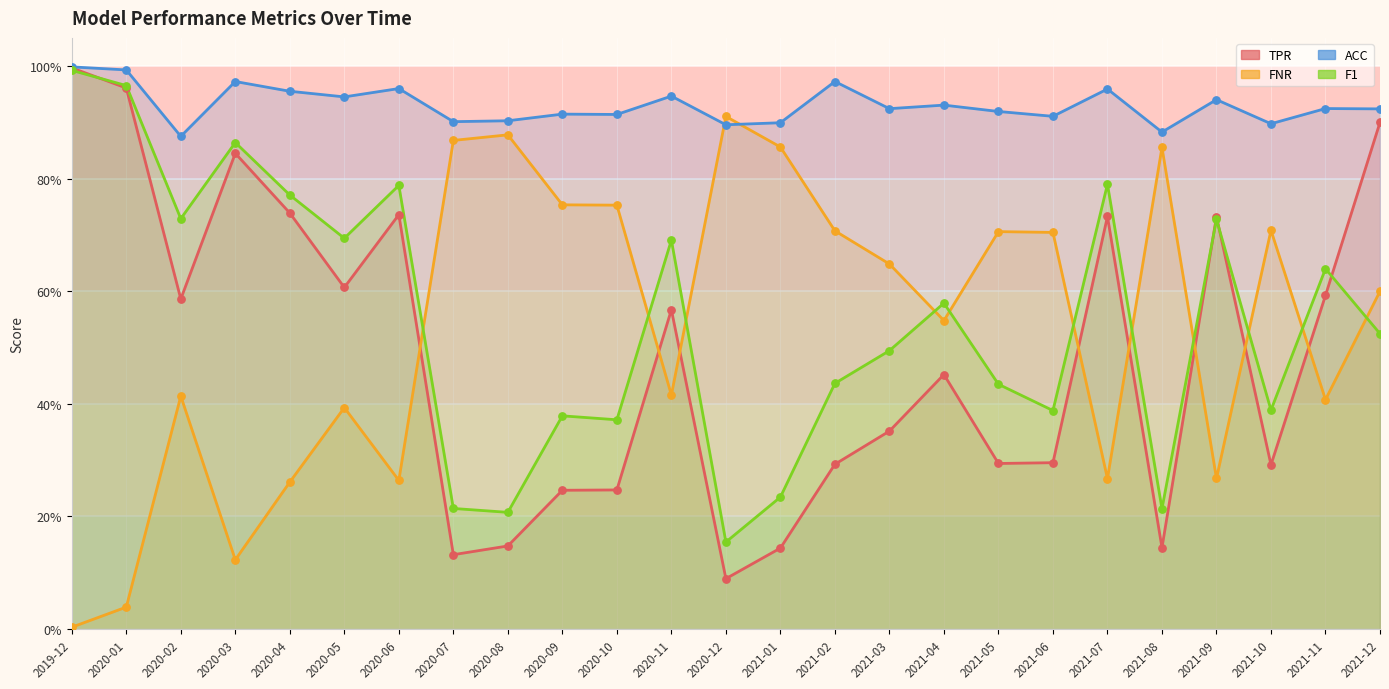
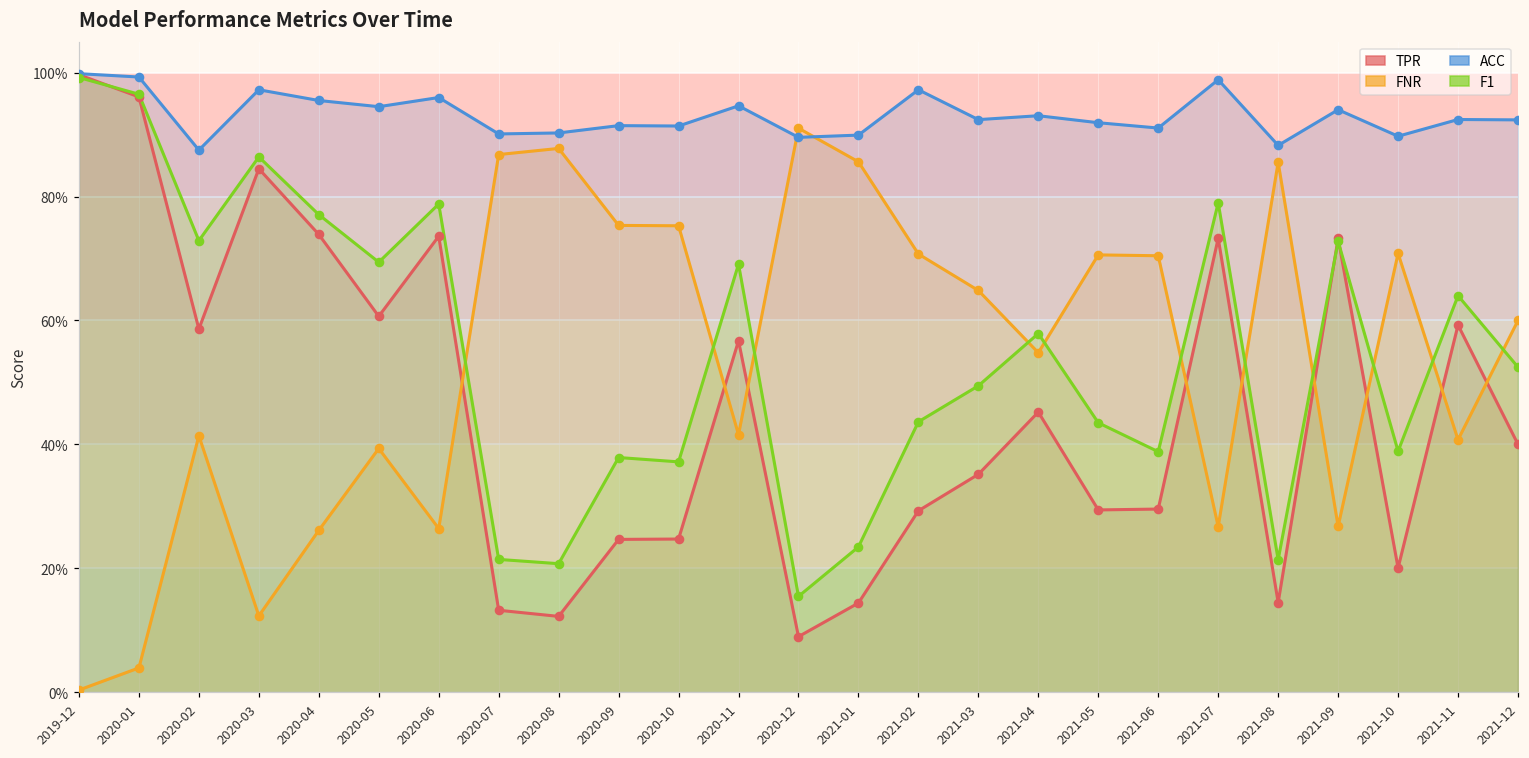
  {
    "TPR": {
      "2020-02": "59%",
      "2020-03": "85%",
      "2020-04": "74%",
      "2020-05": "61%",
      "2020-06": "74%",
      "2020-07": "13%",
-     "2020-08": "15%",
+     "2020-08": "12%",
      "2020-09": "25%",
      "2020-10": "25%",
      "2020-11": "57%",
      "2020-12": "9%",
      "2021-01": "14%",
      "2021-02": "29%",
      "2021-03": "35%",
      "2021-04": "45%",
      "2021-05": "29%",
      "2021-06": "30%",
      "2021-07": "73%",
      "2021-08": "14%",
      "2021-09": "73%",
-     "2021-10": "29%",
+     "2021-10": "20%",
      "2021-11": "59%",
-     "2021-12": "90%"
+     "2021-12": "40%"
    },
    "FNR": {
      "2019-12": "0%",
      "2020-01": "4%",
      "2020-02": "41%",
      "2020-03": "12%",
      "2020-04": "26%",
      "2020-05": "39%",
      "2020-06": "26%",
      "2020-07": "87%",
      "2020-08": "88%",
      "2020-09": "75%",
      "2020-10": "75%",
      "2020-11": "42%",
      "2020-12": "91%",
      "2021-01": "86%",
      "2021-02": "71%",
      "2021-03": "65%",
      "2021-04": "55%",
      "2021-05": "71%",
      "2021-06": "70%",
      "2021-07": "27%",
      "2021-08": "86%",
      "2021-09": "27%",
      "2021-10": "71%",
      "2021-11": "41%",
      "2021-12": "60%"
    },
    "ACC": {
      "2020-01": "99%",
      "2020-02": "88%",
      "2020-03": "97%",
      "2020-04": "96%",
      "2020-05": "95%",
      "2020-06": "96%",
      "2020-07": "90%",
      "2020-08": "90%",
      "2020-09": "91%",
      "2020-10": "91%",
      "2020-11": "95%",
      "2020-12": "90%",
      "2021-01": "90%",
      "2021-02": "97%",
      "2021-03": "92%",
      "2021-04": "93%",
      "2021-05": "92%",
      "2021-06": "91%",
-     "2021-07": "96%",
+     "2021-07": "99%",
      "2021-08": "88%",
      "2021-09": "94%",
      "2021-10": "90%",
      "2021-11": "92%",
      "2021-12": "92%"
    },
    "F1": {
      "2020-02": "73%",
      "2020-03": "86%",
      "2020-04": "77%",
      "2020-05": "69%",
      "2020-06": "79%",
      "2020-07": "21%",
      "2020-08": "21%",
      "2020-09": "38%",
      "2020-10": "37%",
      "2020-11": "69%",
      "2020-12": "15%",
      "2021-01": "23%",
      "2021-02": "44%",
      "2021-03": "49%",
      "2021-04": "58%",
      "2021-05": "43%",
      "2021-06": "39%",
      "2021-07": "79%",
      "2021-08": "21%",
      "2021-09": "73%",
      "2021-10": "39%",
      "2021-11": "64%",
      "2021-12": "52%"
    }
  }
